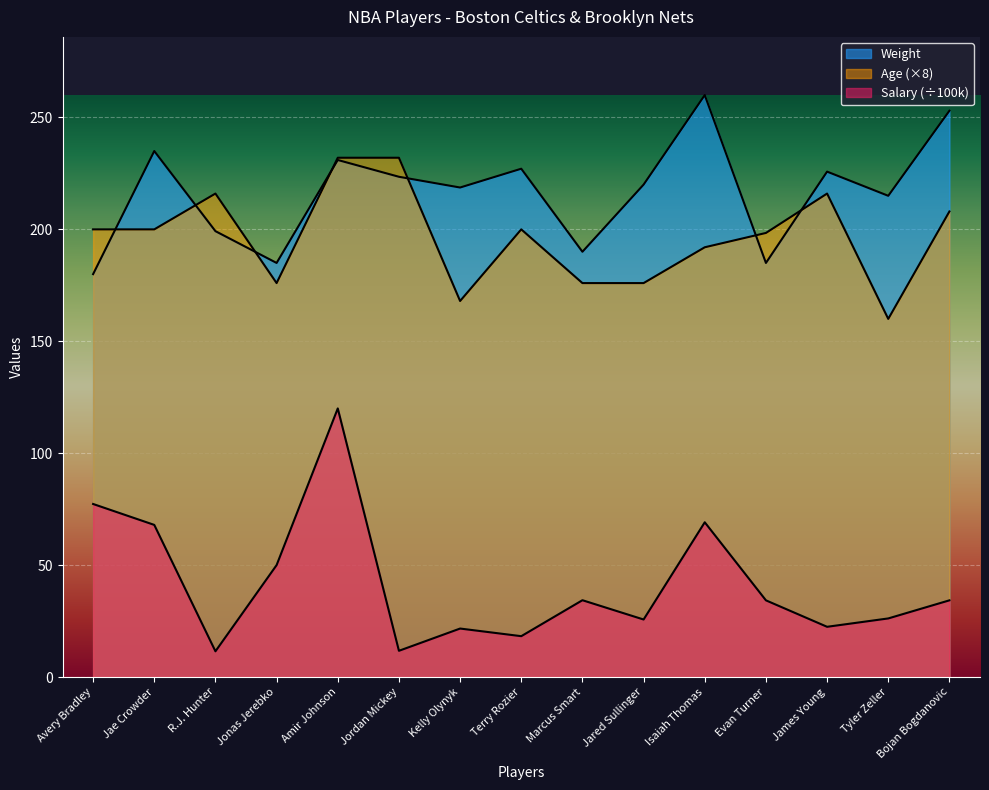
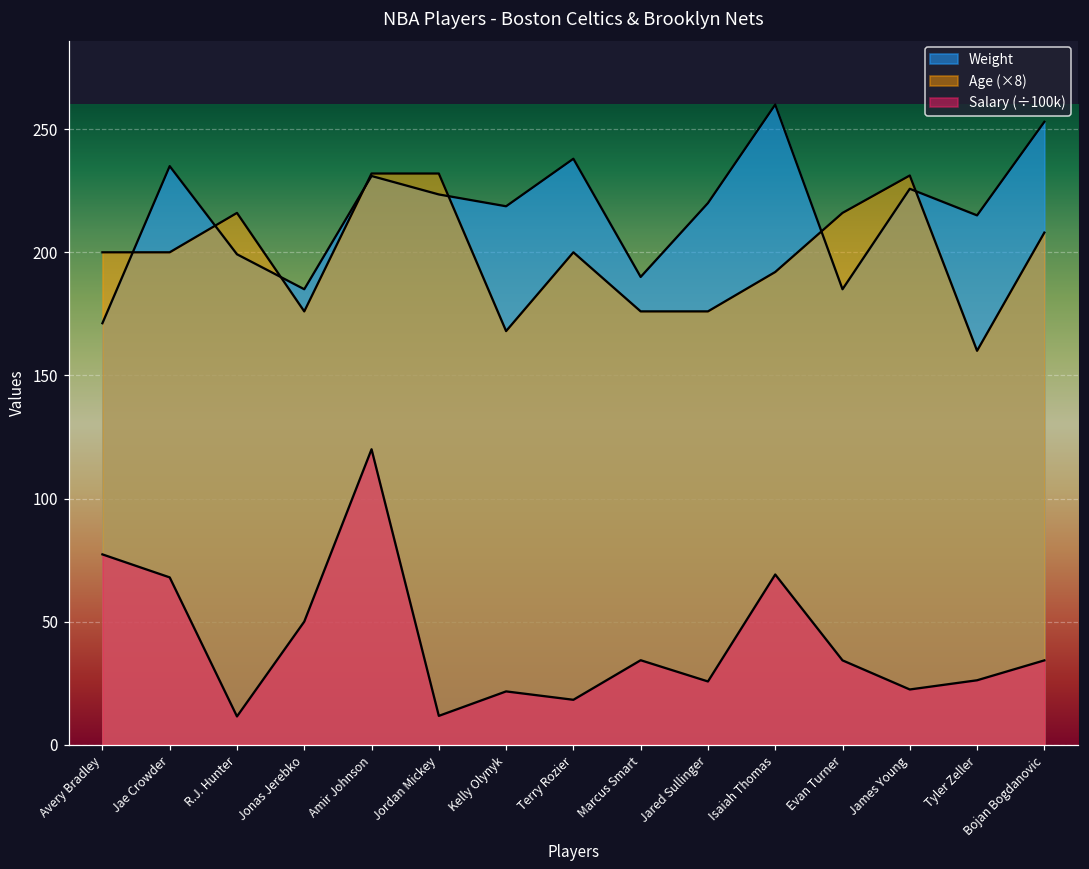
  {
    "Weight": {
-     "Avery Bradley": 180,
+     "Avery Bradley": 171,
      "Jae Crowder": 235,
      "R.J. Hunter": 199,
      "Jonas Jerebko": 185,
      "Jordan Mickey": 224,
      "Kelly Olynyk": 219,
-     "Terry Rozier": 227,
+     "Terry Rozier": 238,
      "Marcus Smart": 190,
      "Jared Sullinger": 220,
      "Isaiah Thomas": 260,
      "Evan Turner": 185,
      "James Young": 226,
      "Tyler Zeller": 215,
      "Bojan Bogdanovic": 253
    },
    "Age (×8)": {
      "Avery Bradley": 200,
      "Jae Crowder": 200,
      "R.J. Hunter": 216,
      "Jonas Jerebko": 176,
      "Jordan Mickey": 232,
      "Kelly Olynyk": 168,
      "Terry Rozier": 200,
      "Marcus Smart": 176,
      "Jared Sullinger": 176,
      "Isaiah Thomas": 192,
-     "Evan Turner": 198,
-     "James Young": 216,
+     "Evan Turner": 216,
+     "James Young": 231,
      "Tyler Zeller": 160,
      "Bojan Bogdanovic": 208
    },
    "Salary (÷100k)": {
      "Avery Bradley": 77,
      "Jae Crowder": 68,
      "R.J. Hunter": 11,
      "Jonas Jerebko": 50,
      "Amir Johnson": 120,
      "Jordan Mickey": 12,
      "Kelly Olynyk": 22,
      "Terry Rozier": 18,
      "Marcus Smart": 34,
      "Jared Sullinger": 26,
      "Isaiah Thomas": 69,
      "Evan Turner": 34,
      "James Young": 22,
      "Tyler Zeller": 26,
      "Bojan Bogdanovic": 34
    }
  }
